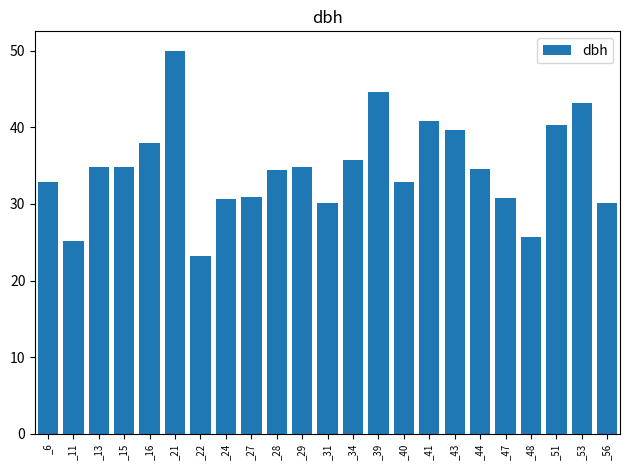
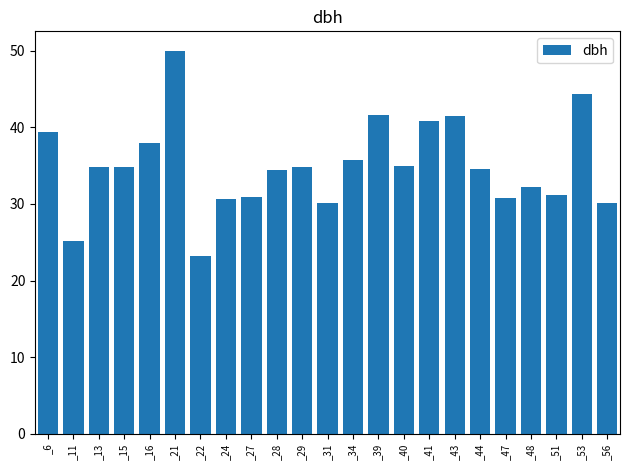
  {
-   "_6": 33,
+   "_6": 39,
    "_11": 25,
    "_13": 35,
    "_15": 35,
    "_16": 38,
    "_21": 50,
    "_22": 23,
    "_24": 31,
    "_27": 31,
    "_28": 34,
    "_29": 35,
    "_31": 30,
    "_34": 36,
-   "_39": 45,
-   "_40": 33,
+   "_39": 42,
+   "_40": 35,
    "_41": 41,
-   "_43": 40,
+   "_43": 42,
    "_44": 35,
    "_47": 31,
-   "_48": 26,
-   "_51": 40,
-   "_53": 43,
+   "_48": 32,
+   "_51": 31,
+   "_53": 44,
    "_56": 30
  }
